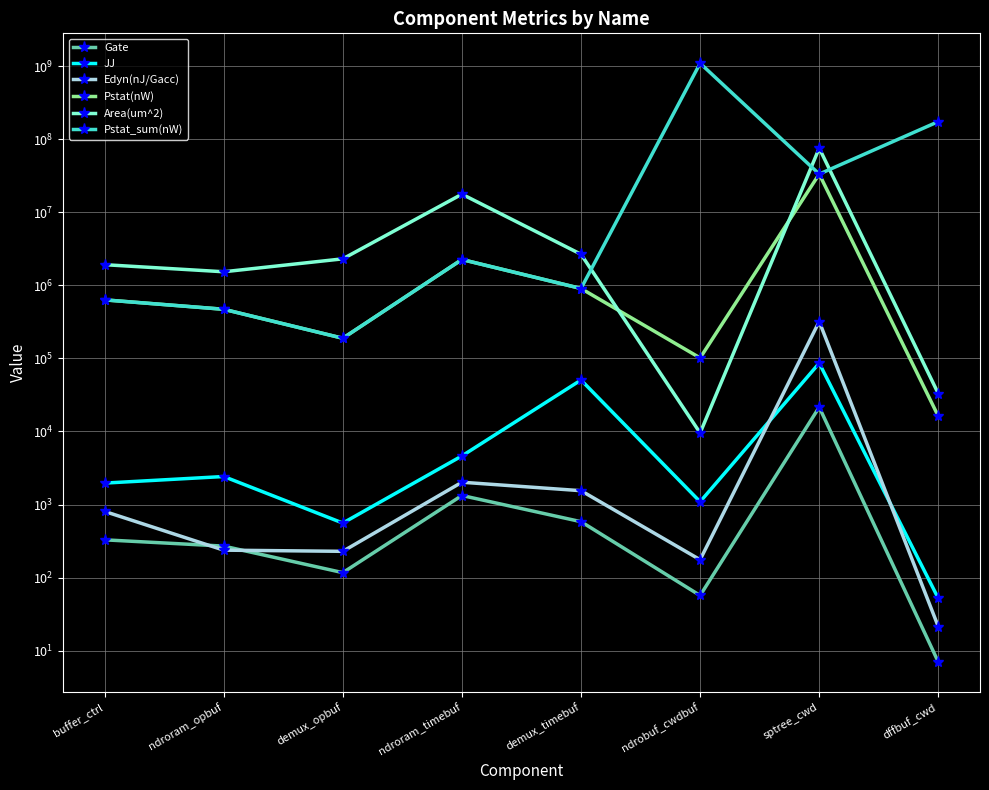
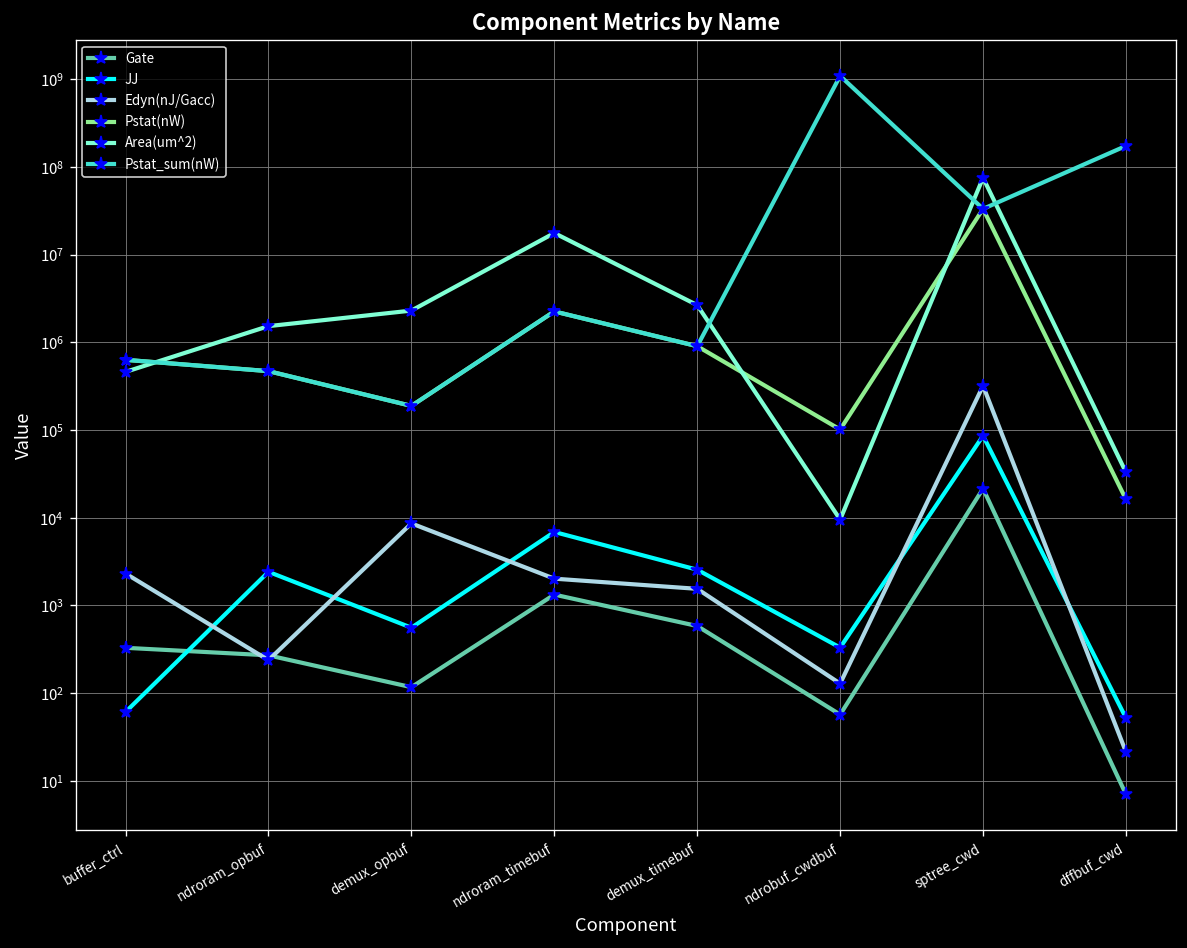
  {
    "JJ": {
-     "buffer_ctrl": 2000,
+     "buffer_ctrl": 60,
      "ndroram_opbuf": 2400,
      "demux_opbuf": 600,
-     "ndroram_timebuf": 5000,
-     "demux_timebuf": 50000,
-     "ndrobuf_cwdbuf": 1100,
+     "ndroram_timebuf": 7000,
+     "demux_timebuf": 2600,
+     "ndrobuf_cwdbuf": 300,
      "sptree_cwd": 90000,
      "dffbuf_cwd": 50
    },
    "Edyn(nJ/Gacc)": {
-     "buffer_ctrl": 800,
+     "buffer_ctrl": 2300,
      "ndroram_opbuf": 240,
-     "demux_opbuf": 230,
+     "demux_opbuf": 9000,
      "ndroram_timebuf": 2000,
      "demux_timebuf": 1500,
-     "ndrobuf_cwdbuf": 180,
+     "ndrobuf_cwdbuf": 130,
      "sptree_cwd": 300000,
      "dffbuf_cwd": 21
    },
    "Area(um^2)": {
-     "buffer_ctrl": 1900000,
+     "buffer_ctrl": 500000,
      "ndroram_opbuf": 1500000,
      "demux_opbuf": 2300000,
      "ndroram_timebuf": 18000000,
      "demux_timebuf": 2700000,
      "ndrobuf_cwdbuf": 10000,
      "sptree_cwd": 80000000,
      "dffbuf_cwd": 30000
    }
  }
